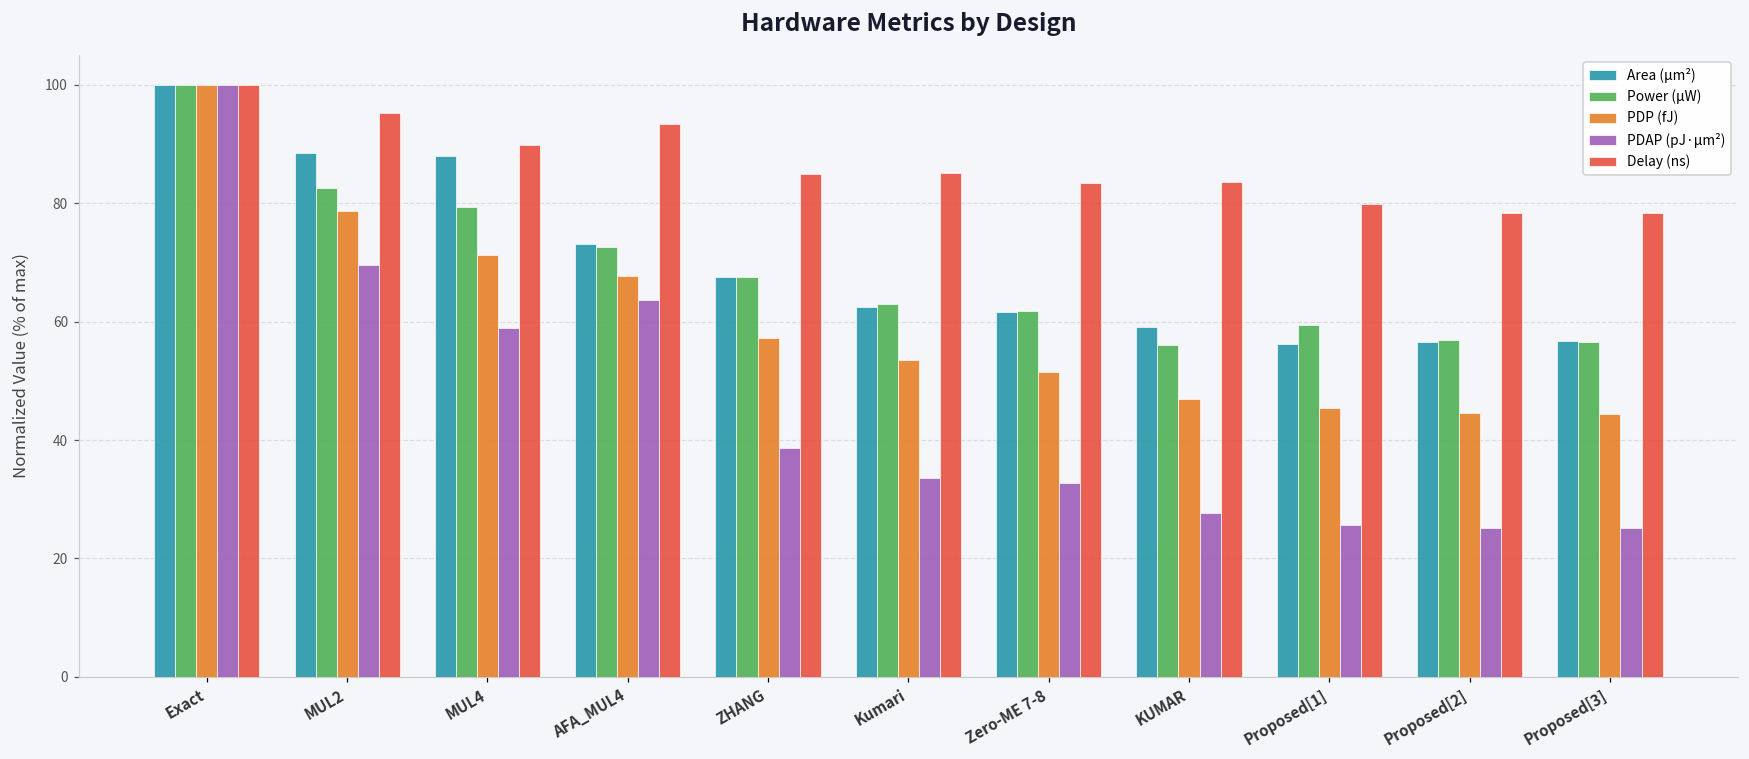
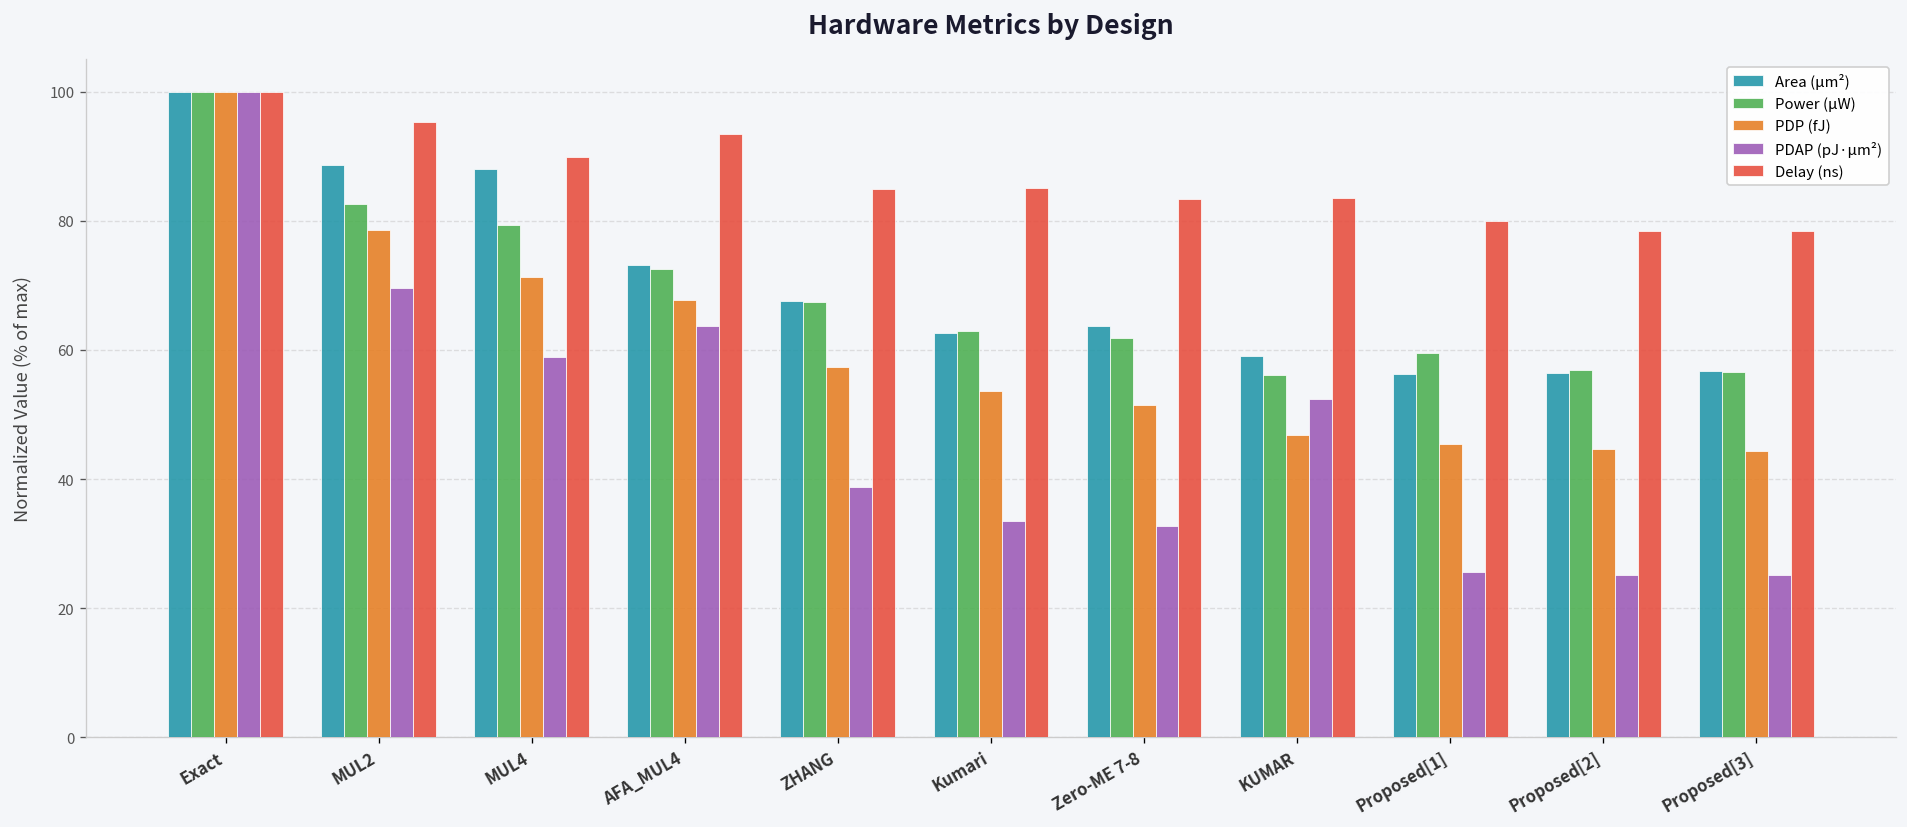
  {
    "Area (μm²)": {
      "Exact": 100,
      "MUL2": 89,
      "MUL4": 88,
      "AFA_MUL4": 73,
      "ZHANG": 68,
      "Kumari": 63,
-     "Zero-ME 7-8": 62,
+     "Zero-ME 7-8": 64,
      "KUMAR": 59,
      "Proposed[1]": 56,
      "Proposed[2]": 56,
      "Proposed[3]": 57
    },
    "Power (μW)": {
      "Exact": 100,
      "MUL2": 83,
      "MUL4": 79,
      "AFA_MUL4": 73,
      "ZHANG": 67,
      "Kumari": 63,
      "Zero-ME 7-8": 62,
      "KUMAR": 56,
      "Proposed[1]": 59,
      "Proposed[2]": 57,
      "Proposed[3]": 57
    },
    "PDAP (pJ·μm²)": {
      "Exact": 100,
      "MUL2": 70,
      "MUL4": 59,
      "AFA_MUL4": 64,
      "ZHANG": 39,
      "Kumari": 34,
      "Zero-ME 7-8": 33,
-     "KUMAR": 28,
+     "KUMAR": 52,
      "Proposed[1]": 26,
      "Proposed[2]": 25,
      "Proposed[3]": 25
    }
  }
